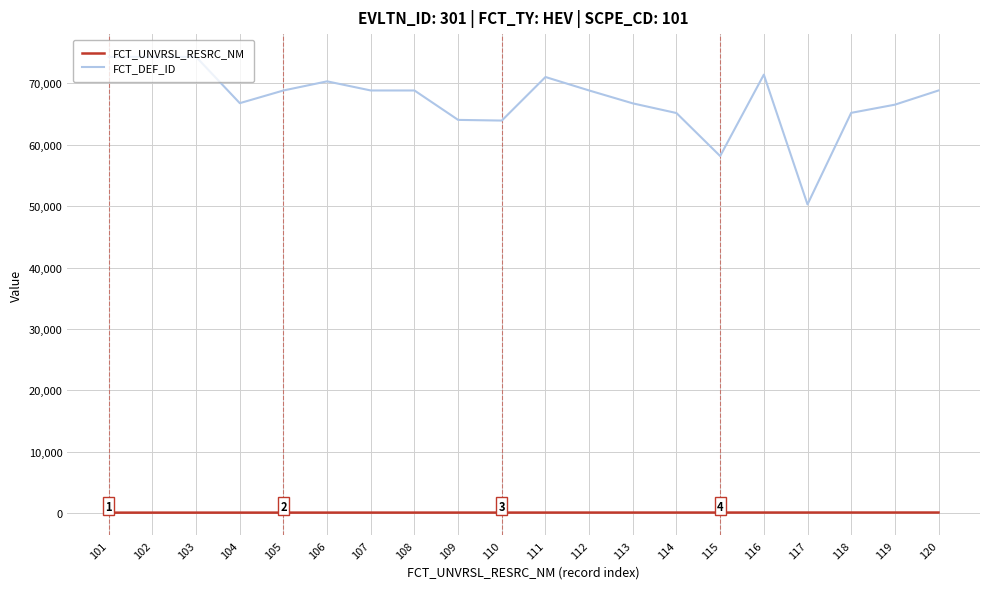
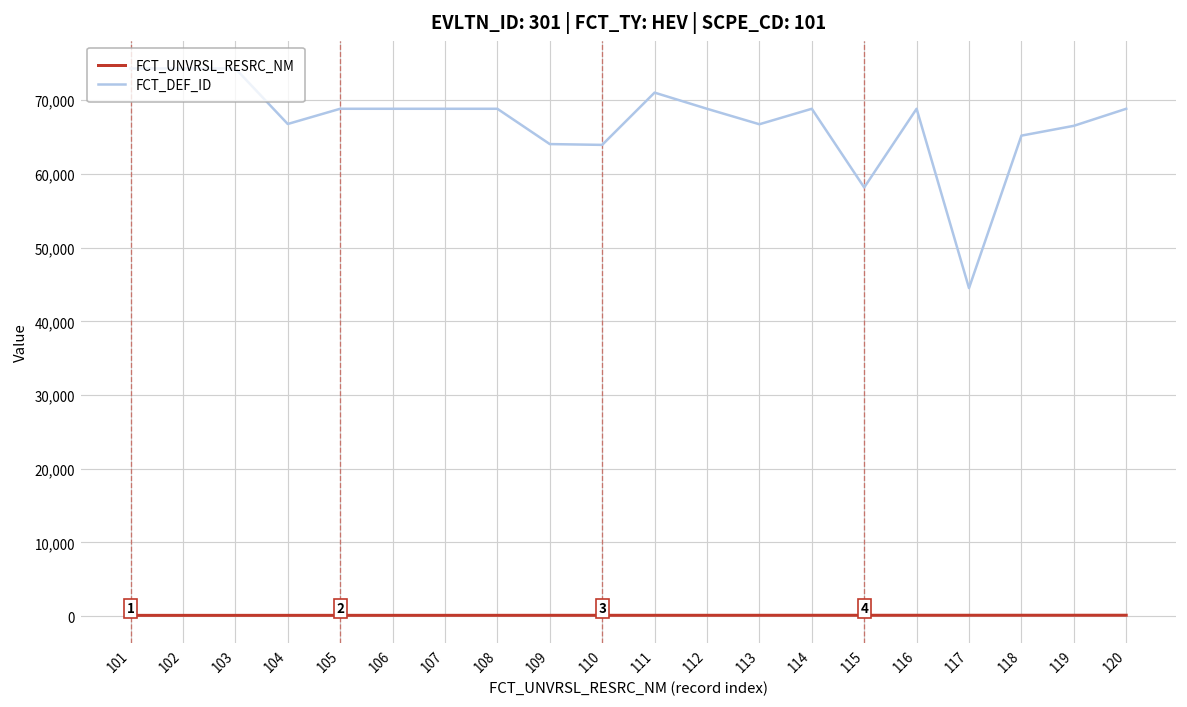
  {
    "FCT_UNVRSL_RESRC_NM": {
      "102": "0",
      "103": "0",
      "104": "0",
      "106": "0",
      "107": "0",
      "108": "0",
      "109": "0",
      "111": "0",
      "112": "0",
      "113": "0",
      "114": "0",
      "116": "0",
      "117": "0",
      "118": "0",
      "119": "0",
      "120": "0"
    },
    "FCT_DEF_ID": {
      "104": "67,000",
      "105": "69,000",
-     "106": "70,000",
+     "106": "69,000",
      "107": "69,000",
      "108": "69,000",
      "109": "64,000",
      "110": "64,000",
      "111": "71,000",
      "112": "69,000",
      "113": "67,000",
-     "114": "65,000",
+     "114": "69,000",
      "115": "58,000",
-     "116": "71,000",
-     "117": "50,000",
+     "116": "69,000",
+     "117": "45,000",
      "118": "65,000",
      "119": "67,000",
      "120": "69,000"
    }
  }
